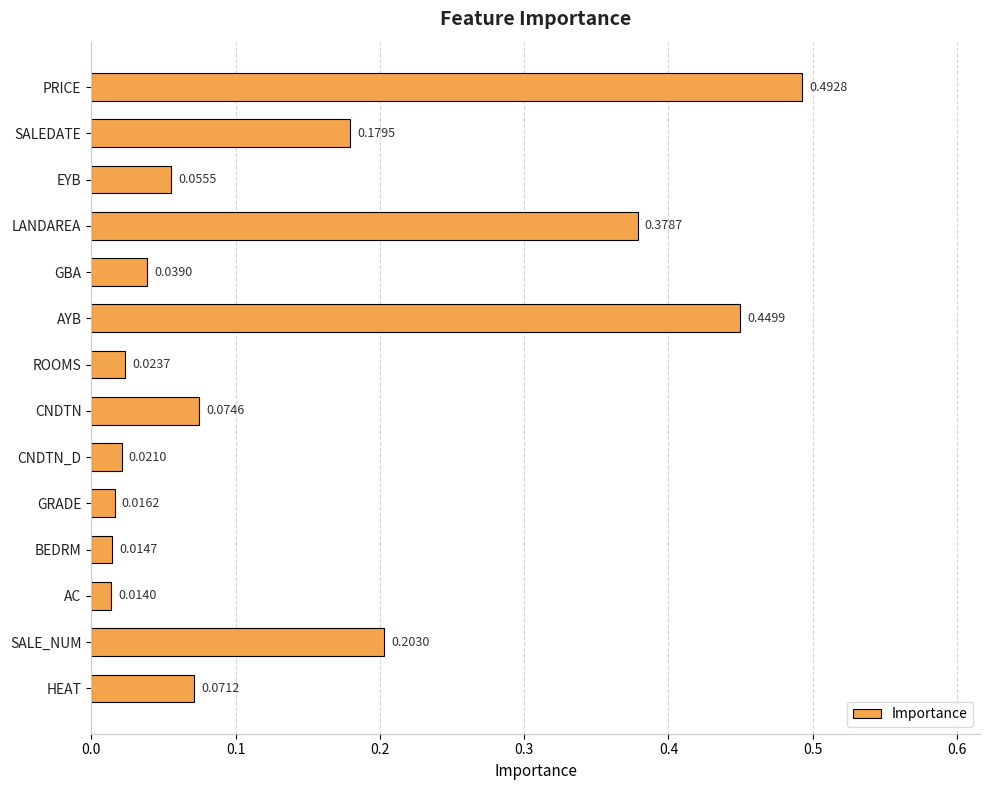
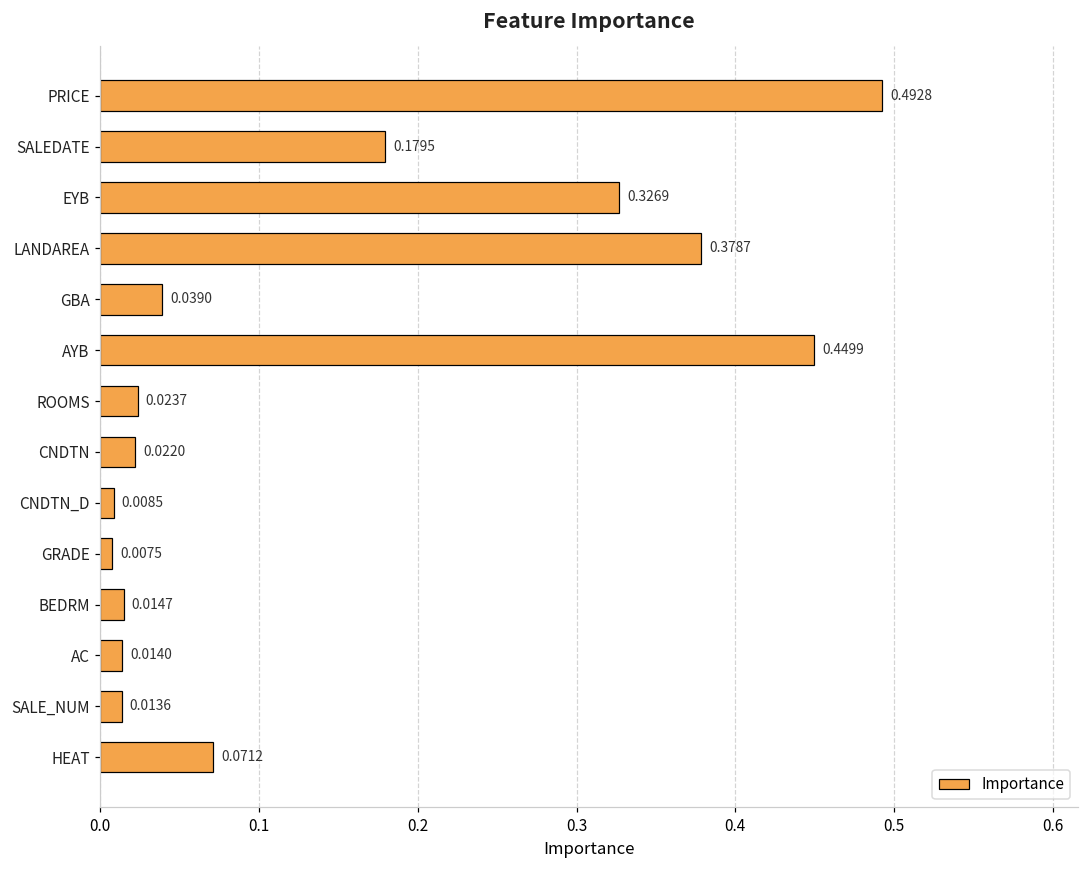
  {
    "PRICE": 0.4928,
    "SALEDATE": 0.1795,
-   "EYB": 0.0555,
+   "EYB": 0.3269,
    "LANDAREA": 0.3787,
    "GBA": 0.0390,
    "AYB": 0.4499,
    "ROOMS": 0.0237,
-   "CNDTN": 0.0746,
-   "CNDTN_D": 0.0210,
-   "GRADE": 0.0162,
+   "CNDTN": 0.0220,
+   "CNDTN_D": 0.0085,
+   "GRADE": 0.0075,
    "BEDRM": 0.0147,
    "AC": 0.0140,
-   "SALE_NUM": 0.2030,
+   "SALE_NUM": 0.0136,
    "HEAT": 0.0712
  }
